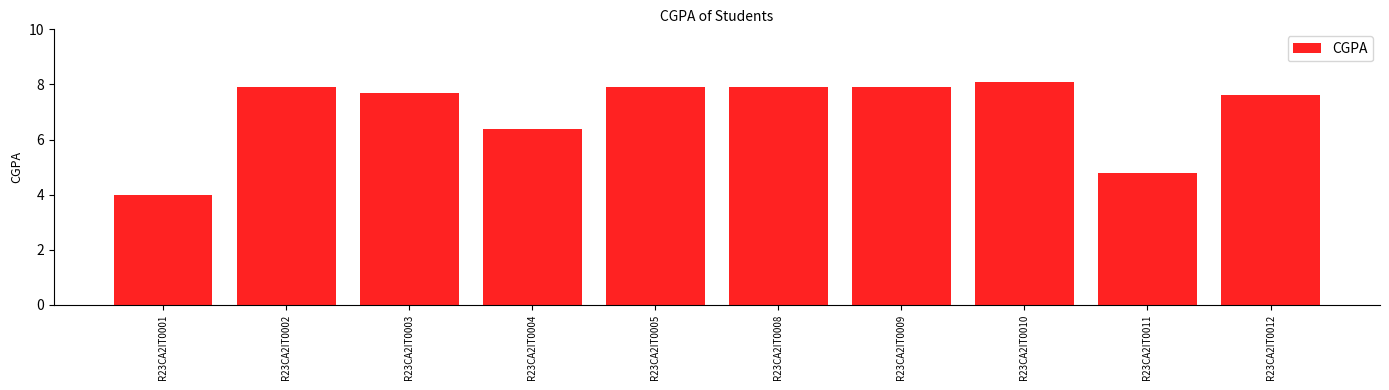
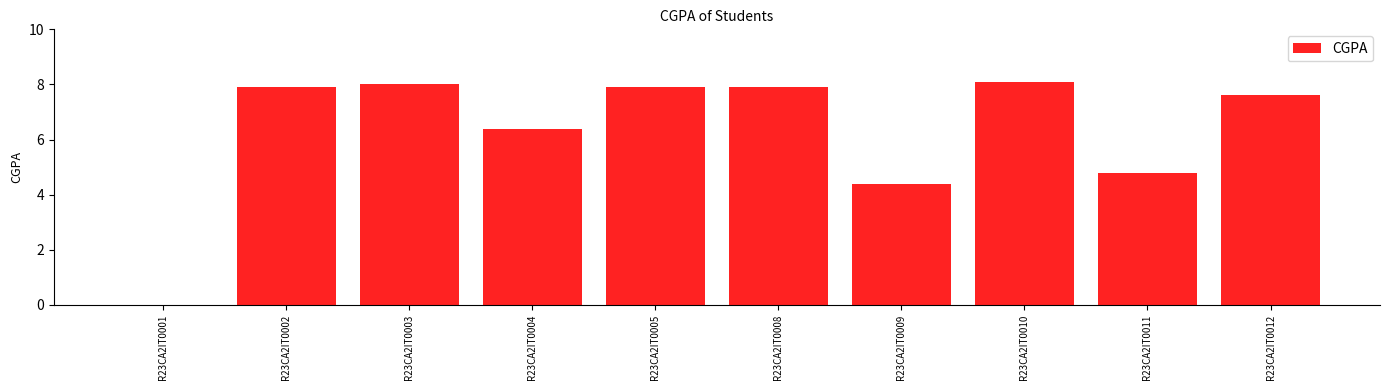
  {
-   "R23CA2IT0001": 4,
+   "R23CA2IT0001": 0,
    "R23CA2IT0002": 7.9,
-   "R23CA2IT0003": 7.7,
+   "R23CA2IT0003": 8.0,
    "R23CA2IT0004": 6.4,
    "R23CA2IT0005": 7.9,
    "R23CA2IT0008": 7.9,
-   "R23CA2IT0009": 7.9,
+   "R23CA2IT0009": 4.4,
    "R23CA2IT0010": 8.1,
    "R23CA2IT0011": 4.8,
    "R23CA2IT0012": 7.6
  }
